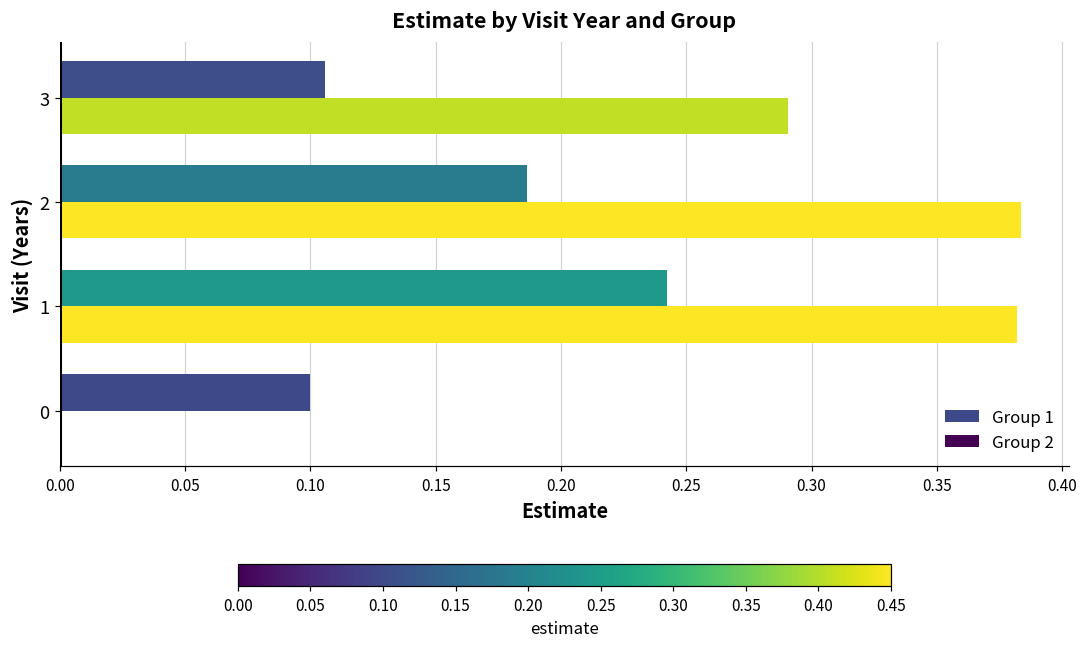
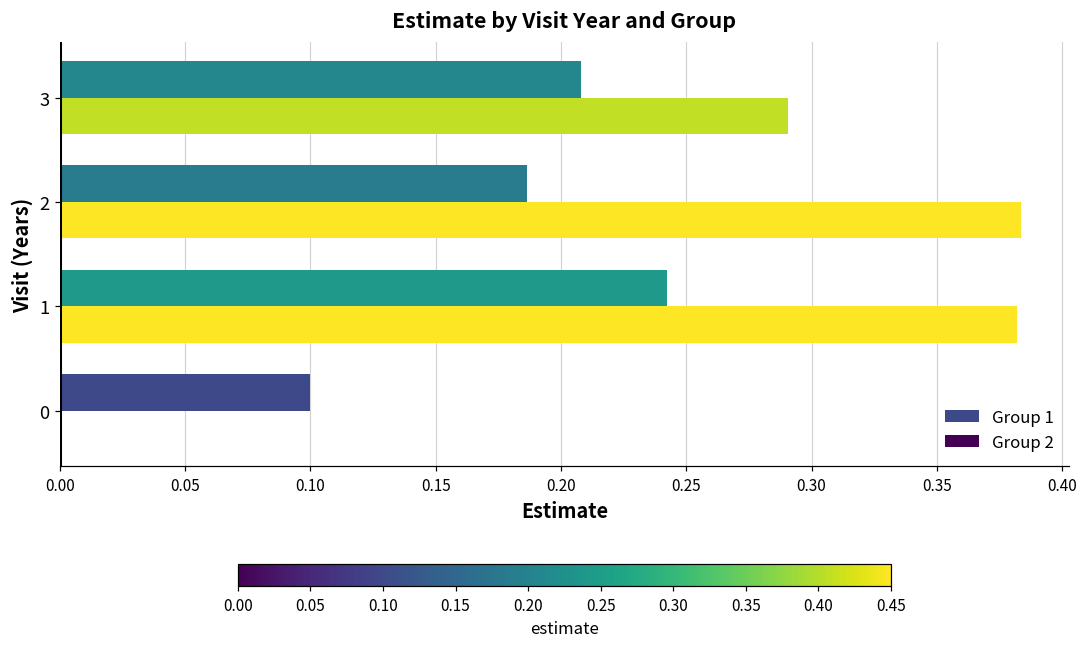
  {
    "Group 1": {
-     "3": 0.106,
+     "3": 0.208,
      "2": 0.186,
      "1": 0.242,
      "0": 0.100
    },
    "Group 2": {
      "3": 0.290,
      "2": 0.384,
      "1": 0.382,
      "0": 0.000
    }
  }
